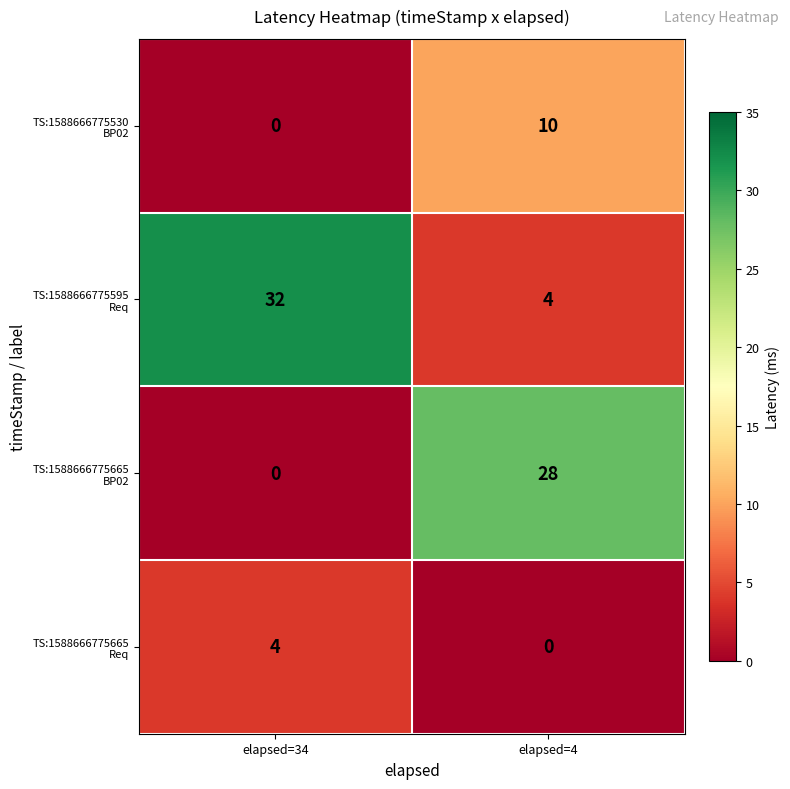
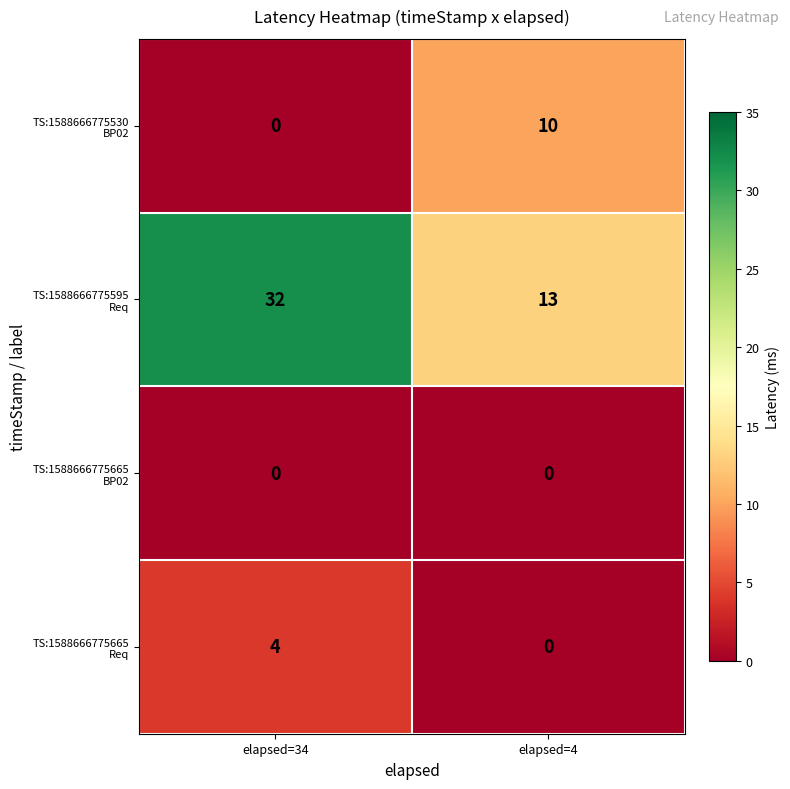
  {
    "TS:1588666775530 BP02": {
      "elapsed=34": 0,
      "elapsed=4": 10
    },
    "TS:1588666775595 Req": {
      "elapsed=34": 32,
-     "elapsed=4": 4
+     "elapsed=4": 13
    },
    "TS:1588666775665 BP02": {
      "elapsed=34": 0,
-     "elapsed=4": 28
+     "elapsed=4": 0
    },
    "TS:1588666775665 Req": {
      "elapsed=34": 4,
      "elapsed=4": 0
    }
  }
